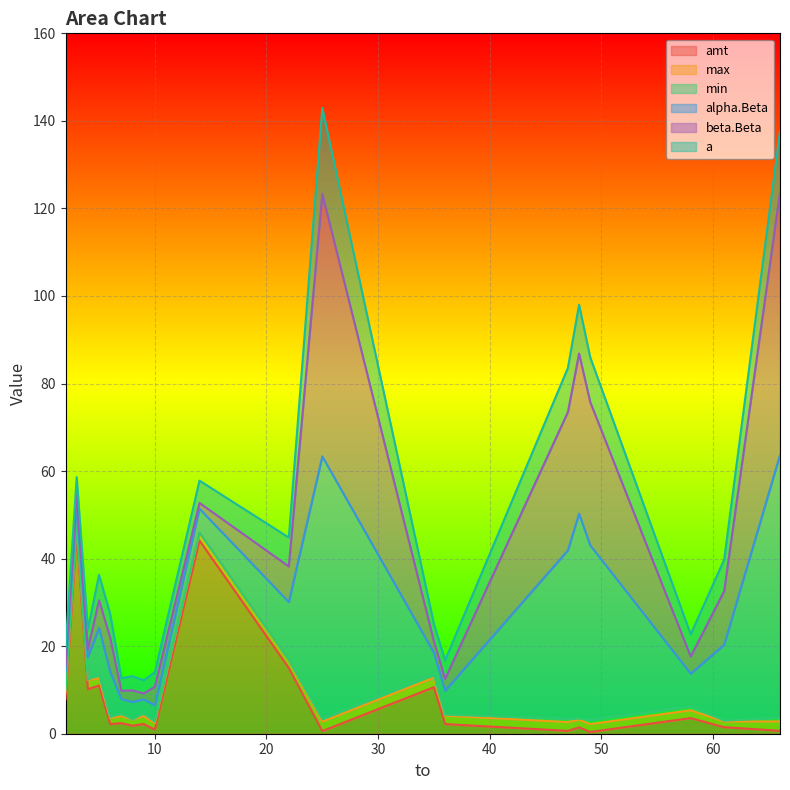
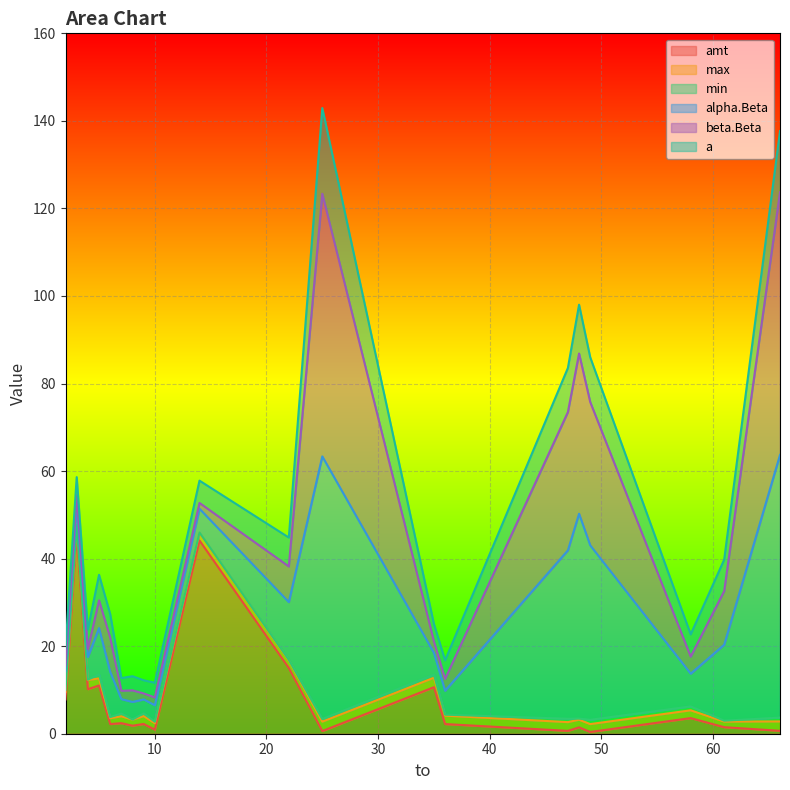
  {
    "amt": {
      "10": 1
    },
    "beta.Beta": {
-     "10": 4
+     "10": 2
    }
  }
